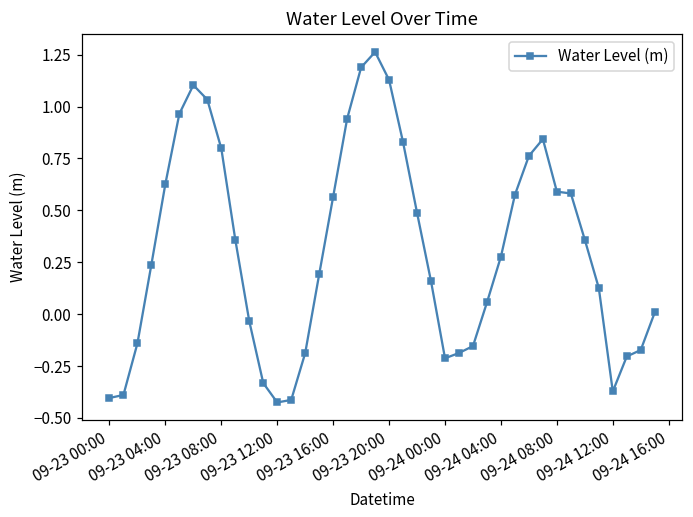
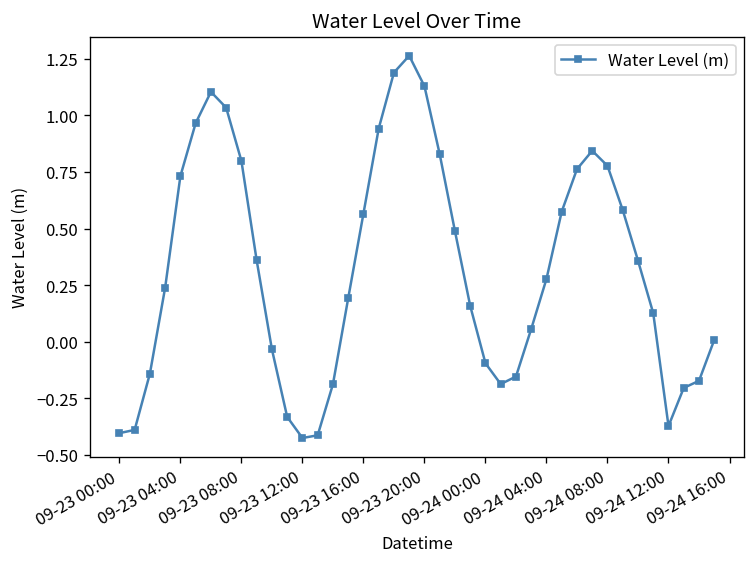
  {
    "09-23 00:00": -0.40,
-   "09-23 04:00": 0.63,
+   "09-23 04:00": 0.73,
    "09-23 08:00": 0.80,
    "09-23 12:00": -0.43,
    "09-23 16:00": 0.57,
    "09-23 20:00": 1.13,
-   "09-24 00:00": -0.21,
+   "09-24 00:00": -0.10,
    "09-24 04:00": 0.28,
-   "09-24 08:00": 0.59,
+   "09-24 08:00": 0.78,
    "09-24 12:00": -0.37
  }
